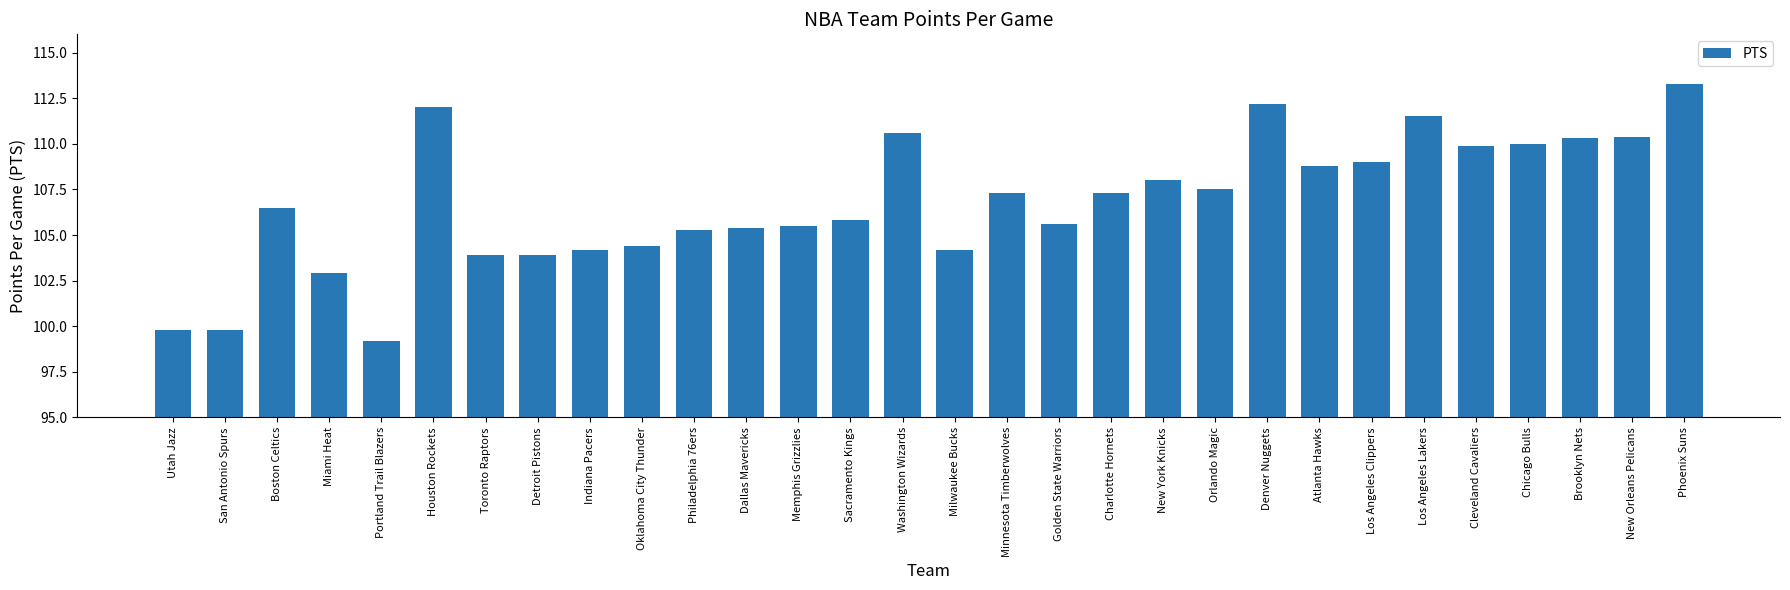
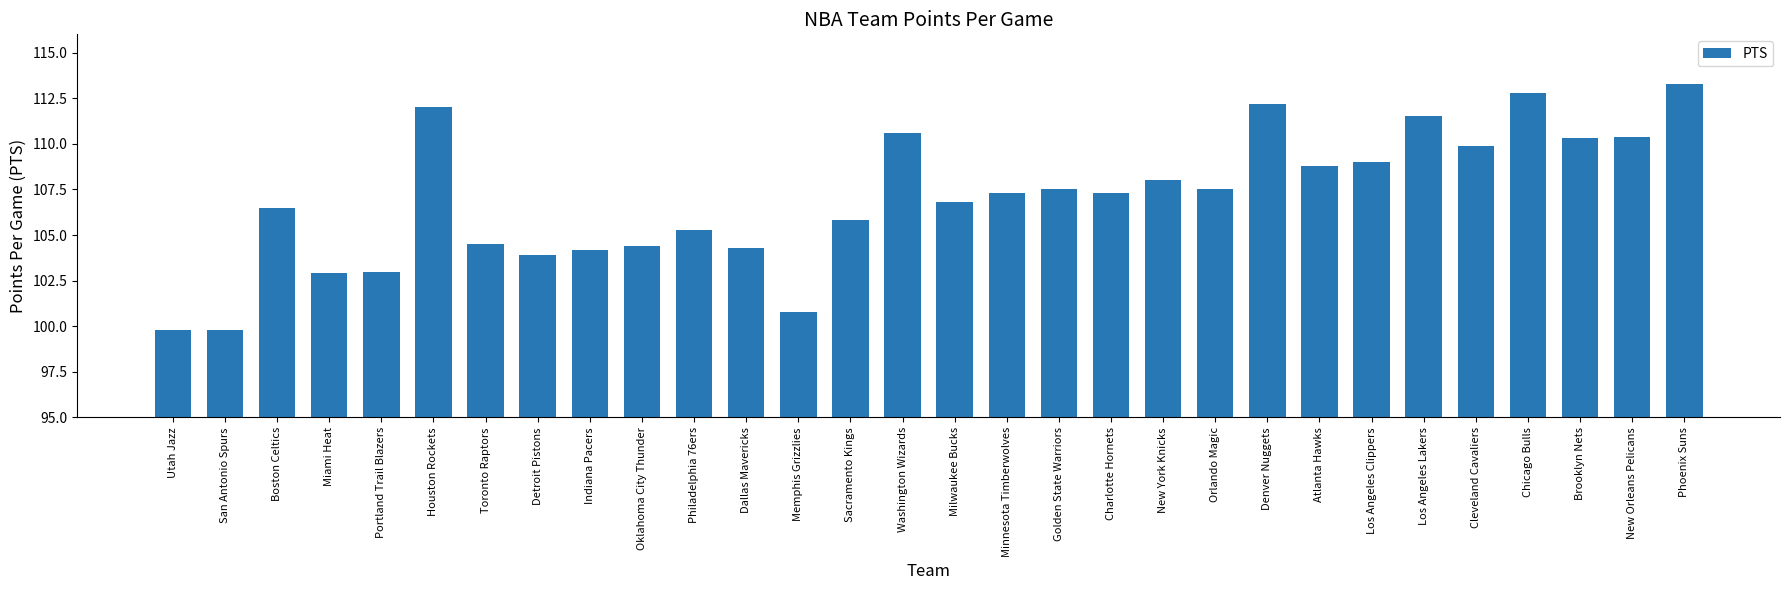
  {
    "Utah Jazz": 99.8,
    "San Antonio Spurs": 99.8,
    "Boston Celtics": 106.5,
    "Miami Heat": 102.9,
-   "Portland Trail Blazers": 99.2,
+   "Portland Trail Blazers": 103.0,
    "Houston Rockets": 112.0,
-   "Toronto Raptors": 103.9,
+   "Toronto Raptors": 104.5,
    "Detroit Pistons": 103.9,
    "Indiana Pacers": 104.2,
    "Oklahoma City Thunder": 104.4,
    "Philadelphia 76ers": 105.3,
-   "Dallas Mavericks": 105.4,
-   "Memphis Grizzlies": 105.5,
+   "Dallas Mavericks": 104.3,
+   "Memphis Grizzlies": 100.8,
    "Sacramento Kings": 105.8,
    "Washington Wizards": 110.6,
-   "Milwaukee Bucks": 104.2,
+   "Milwaukee Bucks": 106.8,
    "Minnesota Timberwolves": 107.3,
-   "Golden State Warriors": 105.6,
+   "Golden State Warriors": 107.5,
    "Charlotte Hornets": 107.3,
    "New York Knicks": 108.0,
    "Orlando Magic": 107.5,
    "Denver Nuggets": 112.2,
    "Atlanta Hawks": 108.8,
    "Los Angeles Clippers": 109.0,
    "Los Angeles Lakers": 111.5,
    "Cleveland Cavaliers": 109.9,
-   "Chicago Bulls": 110.0,
+   "Chicago Bulls": 112.8,
    "Brooklyn Nets": 110.3,
    "New Orleans Pelicans": 110.4,
    "Phoenix Suns": 113.3
  }
